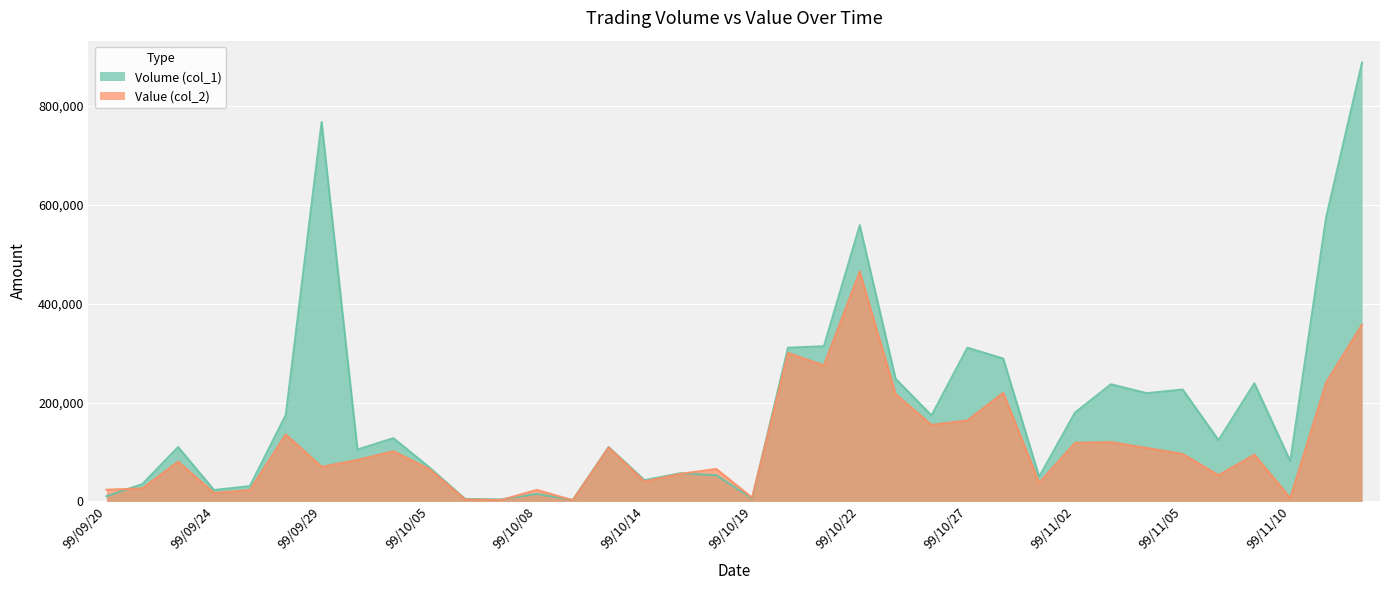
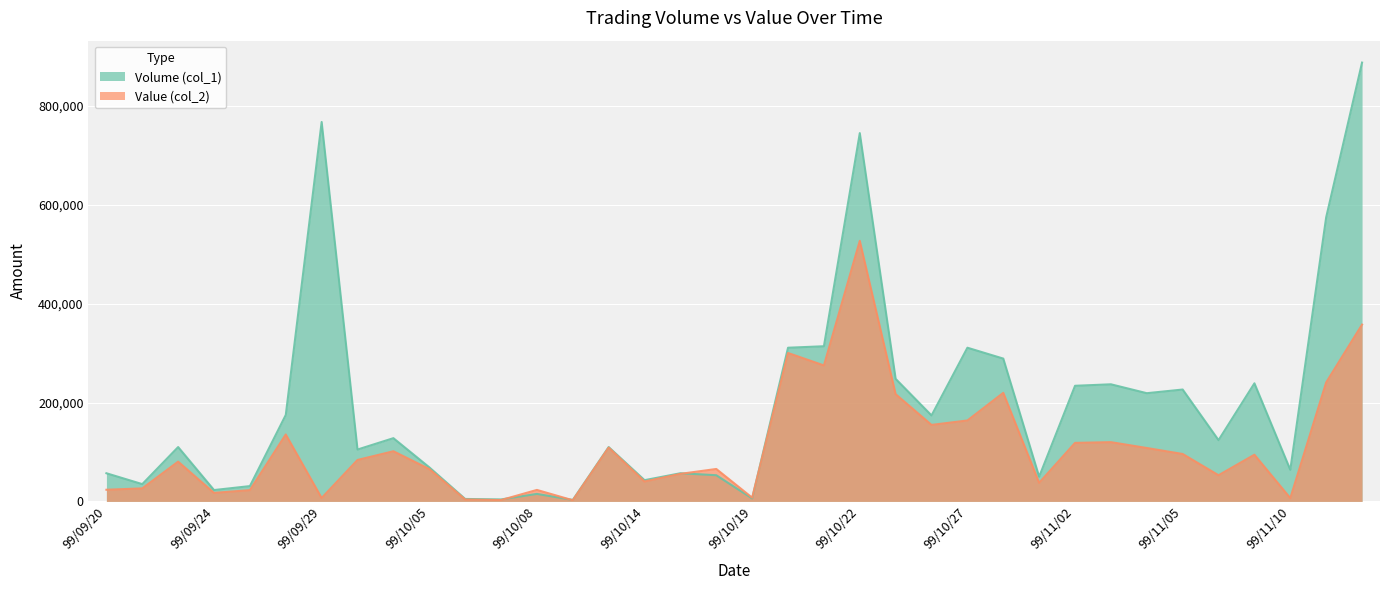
  {
    "Volume (col_1)": {
-     "99/09/20": "10,000",
+     "99/09/20": "60,000",
      "99/09/24": "20,000",
      "99/09/29": "770,000",
      "99/10/08": "20,000",
-     "99/10/22": "560,000",
+     "99/10/22": "750,000",
      "99/10/27": "310,000",
-     "99/11/02": "180,000",
+     "99/11/02": "230,000",
      "99/11/05": "230,000",
-     "99/11/10": "80,000"
+     "99/11/10": "60,000"
    },
    "Value (col_2)": {
      "99/09/20": "20,000",
      "99/09/24": "20,000",
-     "99/09/29": "70,000",
+     "99/09/29": "10,000",
      "99/10/08": "20,000",
-     "99/10/22": "470,000",
+     "99/10/22": "530,000",
      "99/10/27": "160,000",
      "99/11/02": "120,000",
      "99/11/05": "100,000",
      "99/11/10": "10,000"
    }
  }
